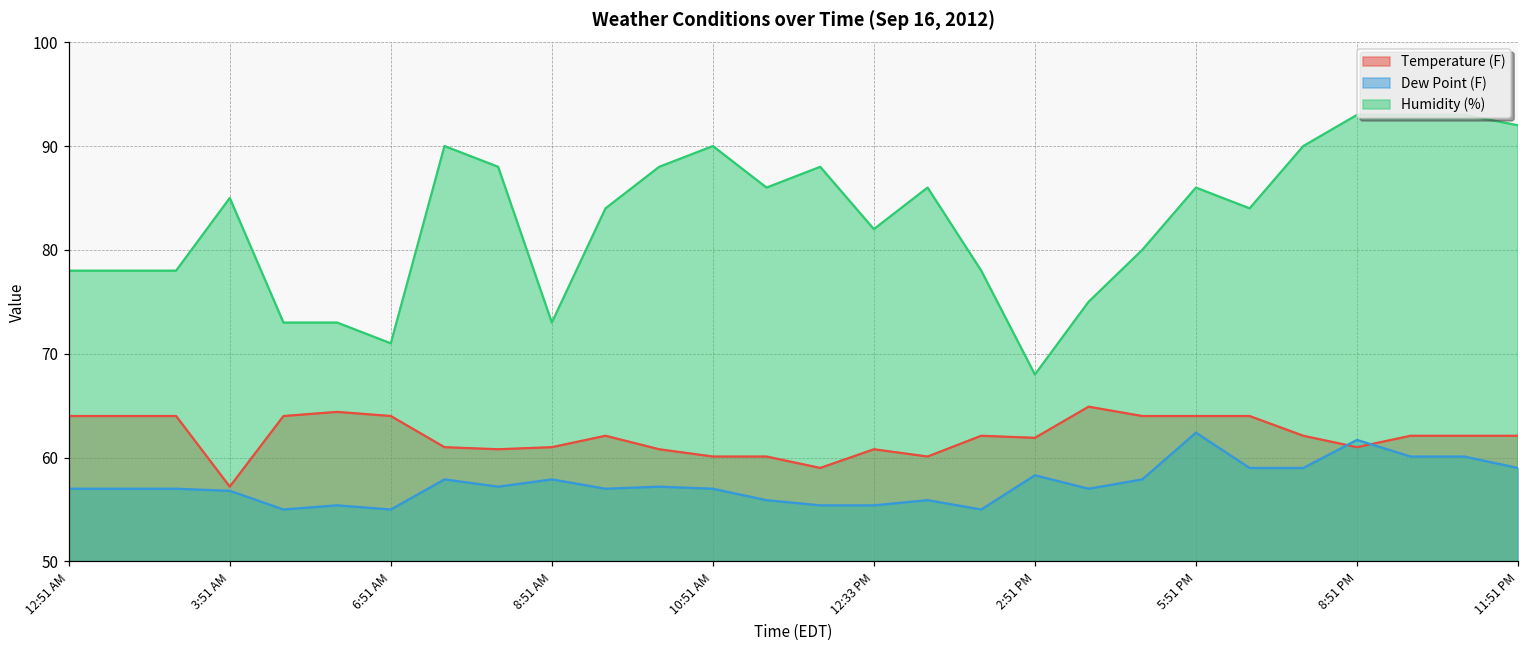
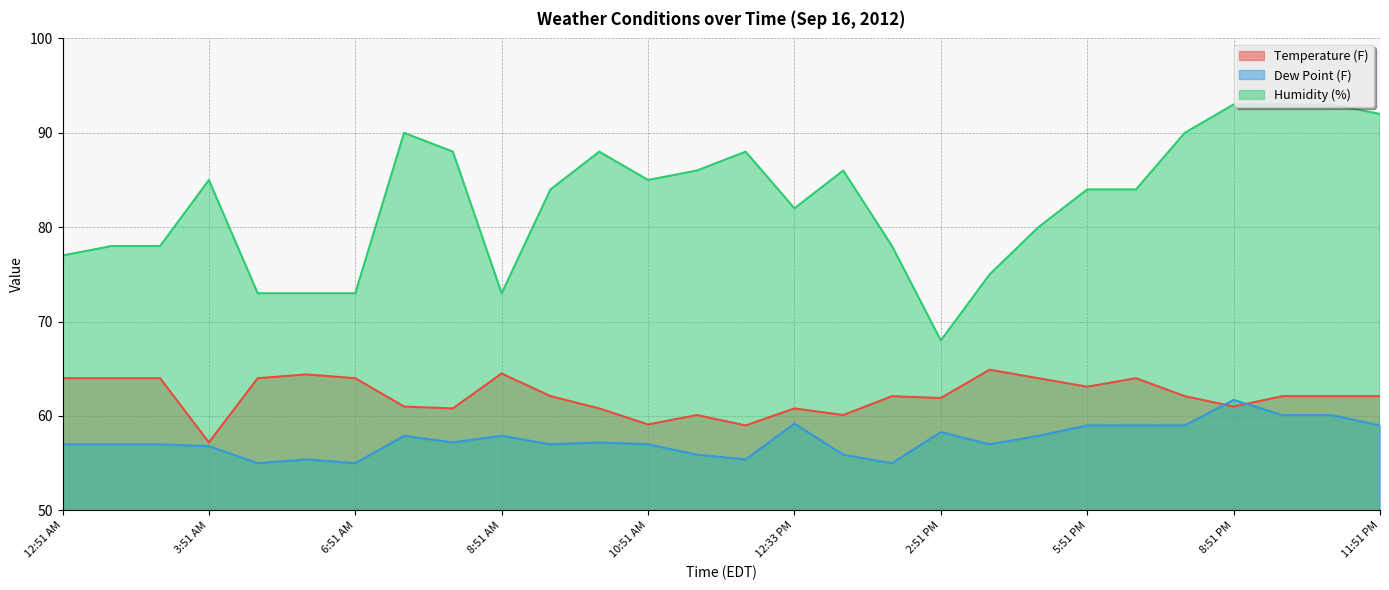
  {
    "Temperature (F)": {
      "12:51 AM": 64,
      "3:51 AM": 57,
      "6:51 AM": 64,
-     "8:51 AM": 61,
-     "10:51 AM": 60,
+     "8:51 AM": 65,
+     "10:51 AM": 59,
      "12:33 PM": 61,
      "2:51 PM": 62,
-     "5:51 PM": 64,
+     "5:51 PM": 63,
      "8:51 PM": 61,
      "11:51 PM": 62
    },
    "Dew Point (F)": {
      "12:51 AM": 57,
      "3:51 AM": 57,
      "6:51 AM": 55,
      "8:51 AM": 58,
      "10:51 AM": 57,
-     "12:33 PM": 55,
+     "12:33 PM": 59,
      "2:51 PM": 58,
-     "5:51 PM": 62,
+     "5:51 PM": 59,
      "8:51 PM": 62,
      "11:51 PM": 59
    },
    "Humidity (%)": {
-     "12:51 AM": 78,
+     "12:51 AM": 77,
      "3:51 AM": 85,
-     "6:51 AM": 71,
+     "6:51 AM": 73,
      "8:51 AM": 73,
-     "10:51 AM": 90,
+     "10:51 AM": 85,
      "12:33 PM": 82,
      "2:51 PM": 68,
-     "5:51 PM": 86,
+     "5:51 PM": 84,
      "8:51 PM": 93,
      "11:51 PM": 92
    }
  }
